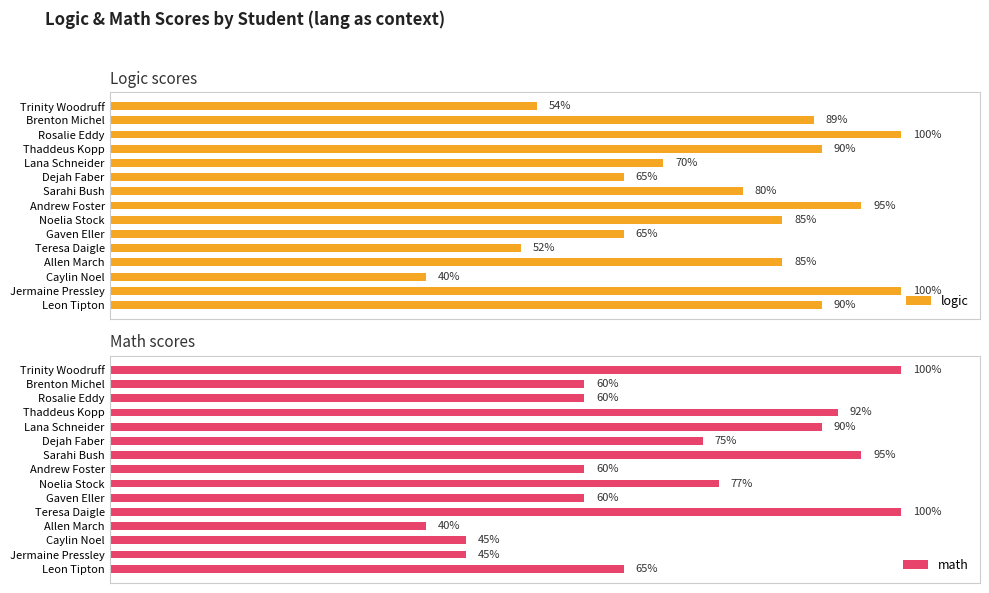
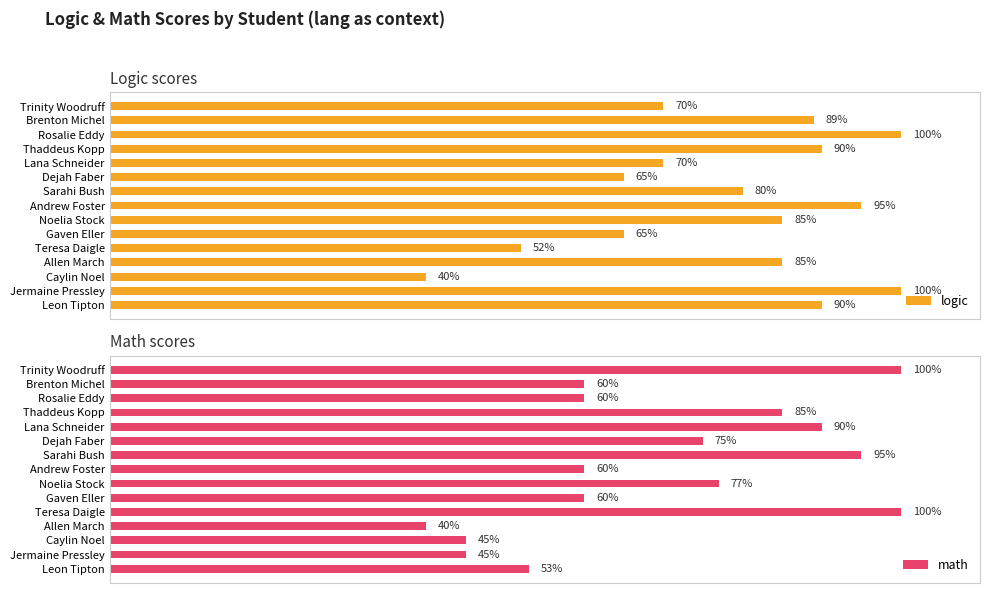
  {
    "Logic scores": {
-     "Trinity Woodruff": "54%",
+     "Trinity Woodruff": "70%",
      "Brenton Michel": "89%",
      "Rosalie Eddy": "100%",
      "Thaddeus Kopp": "90%",
      "Lana Schneider": "70%",
      "Dejah Faber": "65%",
      "Sarahi Bush": "80%",
      "Andrew Foster": "95%",
      "Noelia Stock": "85%",
      "Gaven Eller": "65%",
      "Teresa Daigle": "52%",
      "Allen March": "85%",
      "Caylin Noel": "40%",
      "Jermaine Pressley": "100%",
      "Leon Tipton": "90%"
    },
    "Math scores": {
      "Trinity Woodruff": "100%",
      "Brenton Michel": "60%",
      "Rosalie Eddy": "60%",
-     "Thaddeus Kopp": "92%",
+     "Thaddeus Kopp": "85%",
      "Lana Schneider": "90%",
      "Dejah Faber": "75%",
      "Sarahi Bush": "95%",
      "Andrew Foster": "60%",
      "Noelia Stock": "77%",
      "Gaven Eller": "60%",
      "Teresa Daigle": "100%",
      "Allen March": "40%",
      "Caylin Noel": "45%",
      "Jermaine Pressley": "45%",
-     "Leon Tipton": "65%"
+     "Leon Tipton": "53%"
    }
  }
